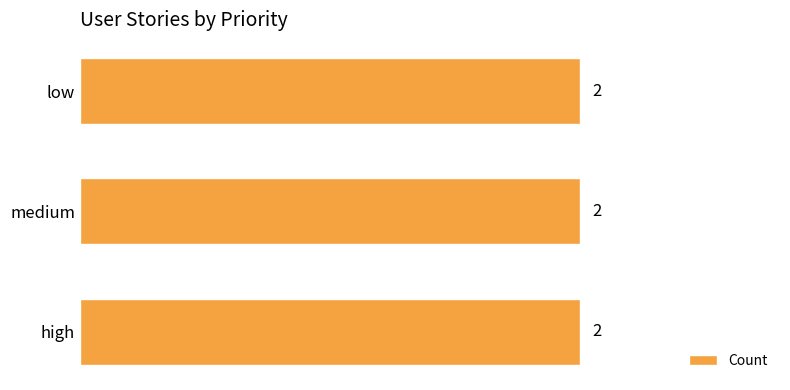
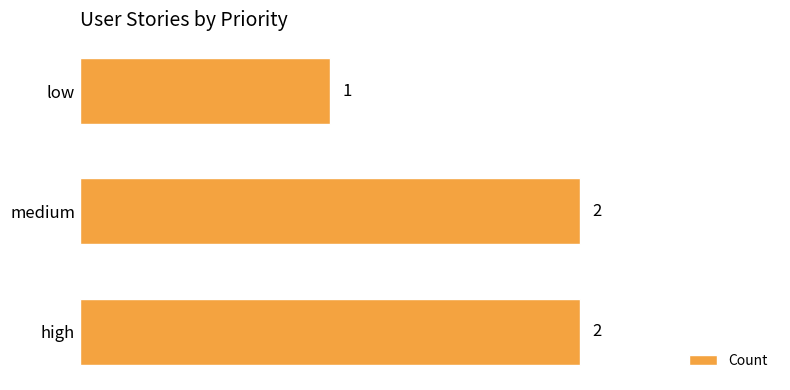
  {
-   "low": 2,
+   "low": 1,
    "medium": 2,
    "high": 2
  }
